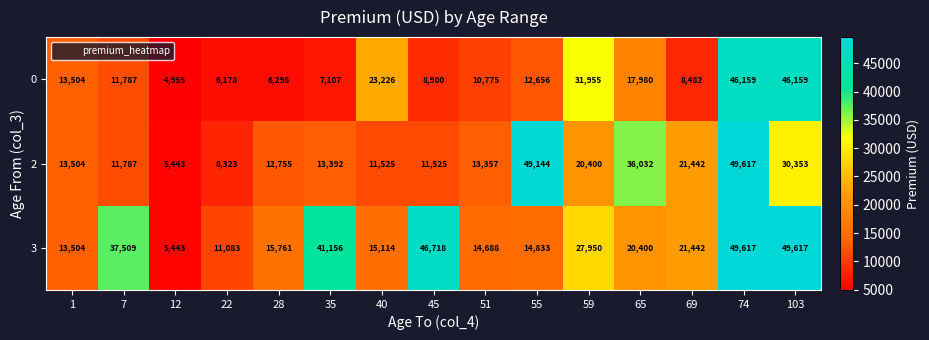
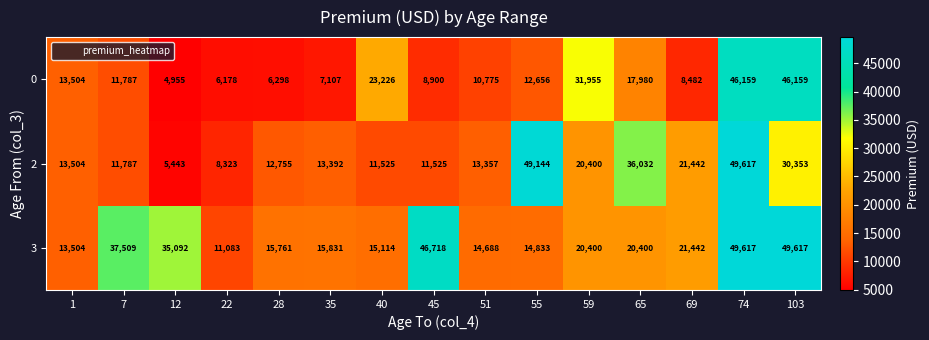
  {
    "0": {
      "1": "13,504",
      "7": "11,787",
      "12": "4,955",
      "22": "6,178",
      "28": "6,298",
      "35": "7,107",
      "40": "23,226",
      "45": "8,900",
      "51": "10,775",
      "55": "12,656",
      "59": "31,955",
      "65": "17,980",
      "69": "8,482",
      "74": "46,159",
      "103": "46,159"
    },
    "2": {
      "1": "13,504",
      "7": "11,787",
      "12": "5,443",
      "22": "8,323",
      "28": "12,755",
      "35": "13,392",
      "40": "11,525",
      "45": "11,525",
      "51": "13,357",
      "55": "49,144",
      "59": "20,400",
      "65": "36,032",
      "69": "21,442",
      "74": "49,617",
      "103": "30,353"
    },
    "3": {
      "1": "13,504",
      "7": "37,509",
-     "12": "5,443",
+     "12": "35,092",
      "22": "11,083",
      "28": "15,761",
-     "35": "41,156",
+     "35": "15,831",
      "40": "15,114",
      "45": "46,718",
      "51": "14,688",
      "55": "14,833",
-     "59": "27,950",
+     "59": "20,400",
      "65": "20,400",
      "69": "21,442",
      "74": "49,617",
      "103": "49,617"
    }
  }
